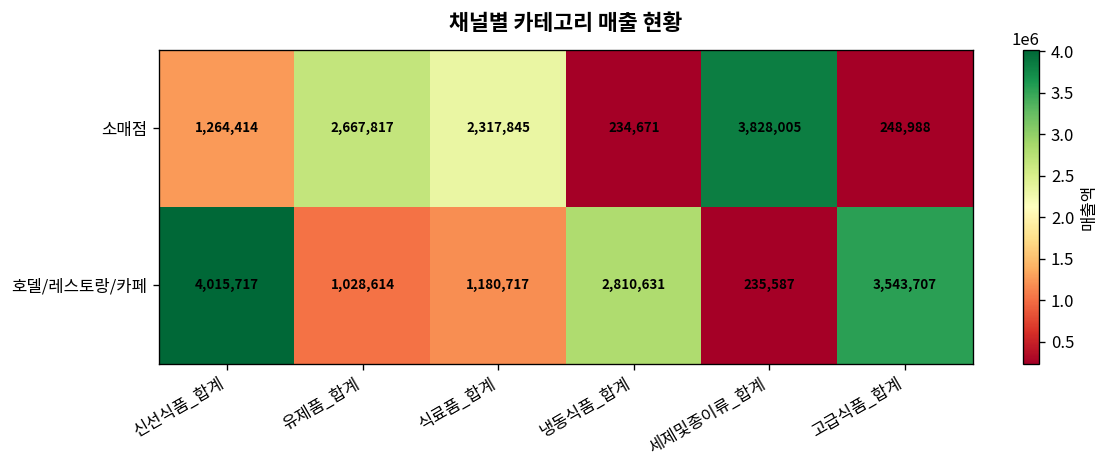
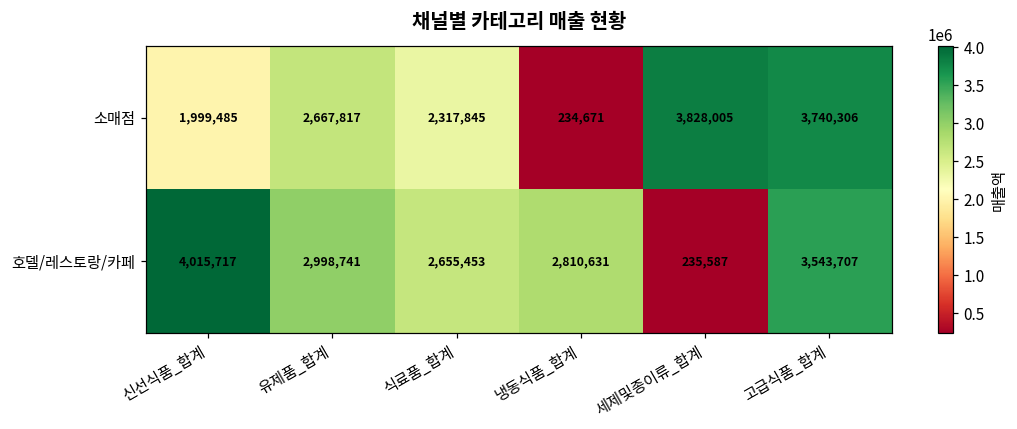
  {
    "소매점": {
-     "신선식품_합계": "1,264,414",
+     "신선식품_합계": "1,999,485",
      "유제품_합계": "2,667,817",
      "식료품_합계": "2,317,845",
      "냉동식품_합계": "234,671",
      "세제및종이류_합계": "3,828,005",
-     "고급식품_합계": "248,988"
+     "고급식품_합계": "3,740,306"
    },
    "호델/레스토랑/카페": {
      "신선식품_합계": "4,015,717",
-     "유제품_합계": "1,028,614",
-     "식료품_합계": "1,180,717",
+     "유제품_합계": "2,998,741",
+     "식료품_합계": "2,655,453",
      "냉동식품_합계": "2,810,631",
      "세제및종이류_합계": "235,587",
      "고급식품_합계": "3,543,707"
    }
  }
